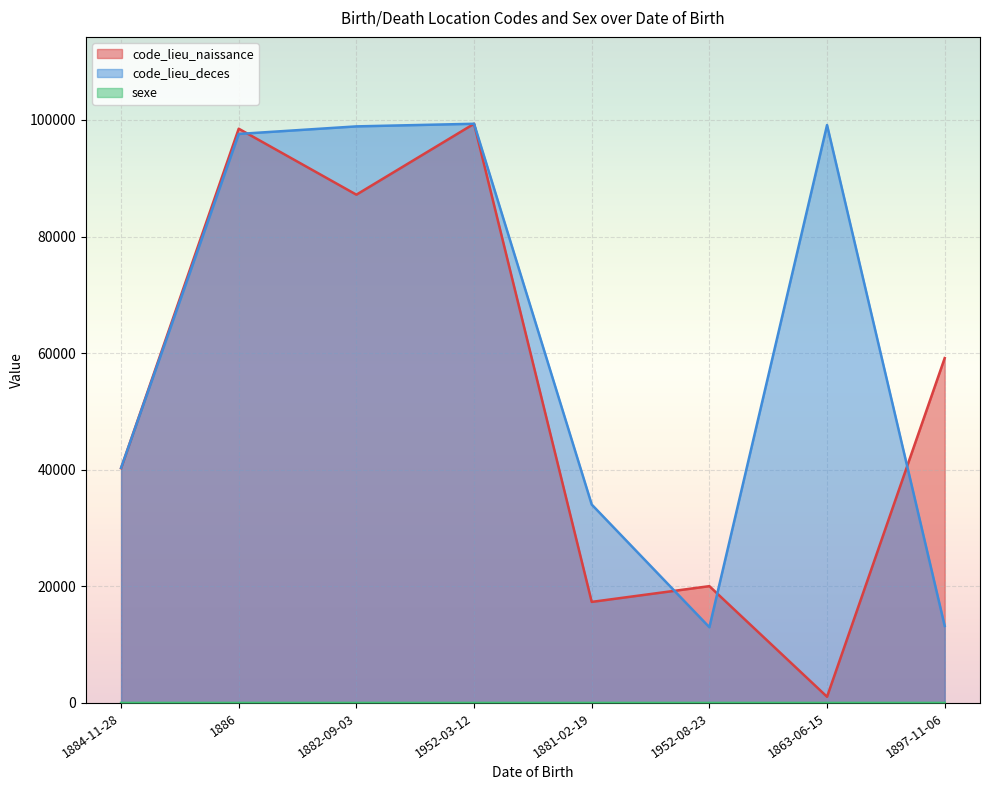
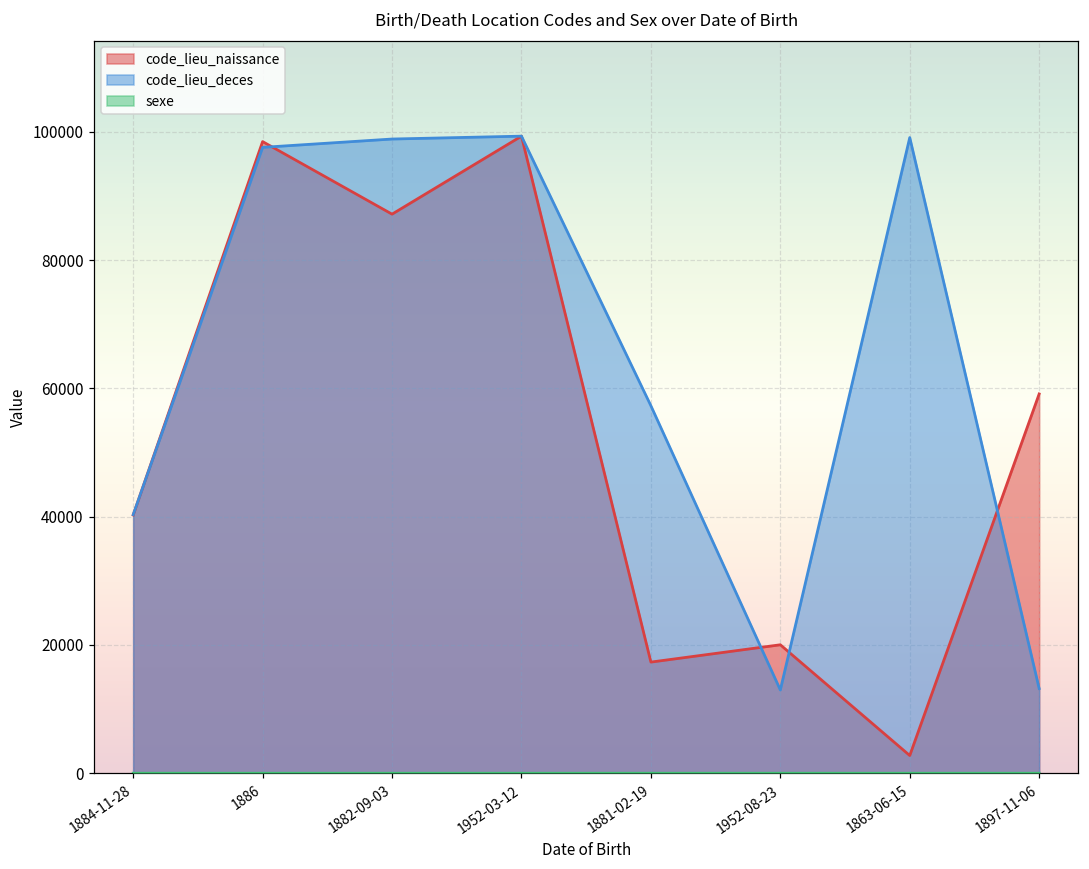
  {
    "code_lieu_naissance": {
      "1886": 99000,
      "1882-09-03": 87000,
      "1881-02-19": 17000,
      "1952-08-23": 20000,
-     "1863-06-15": 1000,
+     "1863-06-15": 3000,
      "1897-11-06": 59000
    },
    "code_lieu_deces": {
      "1886": 98000,
      "1882-09-03": 99000,
-     "1881-02-19": 34000,
+     "1881-02-19": 57000,
      "1952-08-23": 13000,
      "1863-06-15": 99000,
      "1897-11-06": 13000
    },
    "sexe": {
      "1884-11-28": 0,
      "1886": 0,
      "1882-09-03": 0,
      "1952-03-12": 0,
      "1881-02-19": 0,
      "1952-08-23": 0,
      "1863-06-15": 0,
      "1897-11-06": 0
    }
  }
